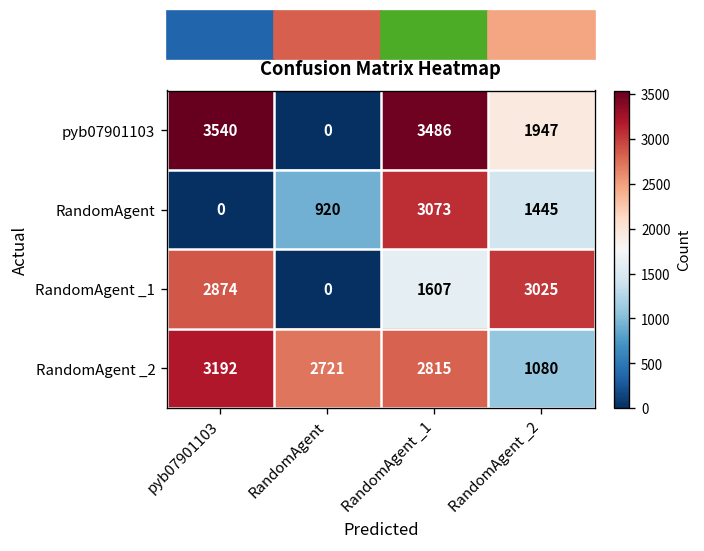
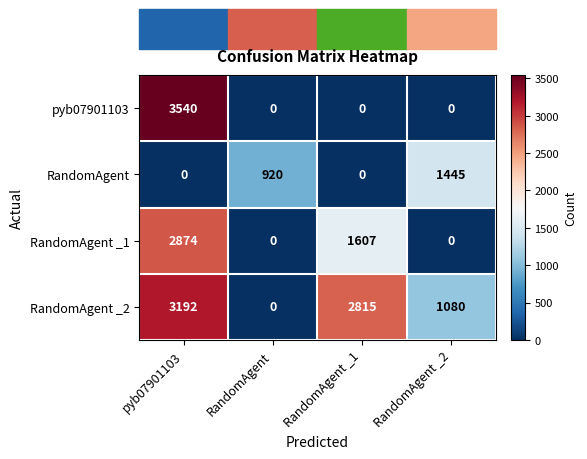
  {
    "pyb07901103": {
      "pyb07901103": 3540,
      "RandomAgent": 0,
-     "RandomAgent _1": 3486,
-     "RandomAgent _2": 1947
+     "RandomAgent _1": 0,
+     "RandomAgent _2": 0
    },
    "RandomAgent": {
      "pyb07901103": 0,
      "RandomAgent": 920,
-     "RandomAgent _1": 3073,
+     "RandomAgent _1": 0,
      "RandomAgent _2": 1445
    },
    "RandomAgent _1": {
      "pyb07901103": 2874,
      "RandomAgent": 0,
      "RandomAgent _1": 1607,
-     "RandomAgent _2": 3025
+     "RandomAgent _2": 0
    },
    "RandomAgent _2": {
      "pyb07901103": 3192,
-     "RandomAgent": 2721,
+     "RandomAgent": 0,
      "RandomAgent _1": 2815,
      "RandomAgent _2": 1080
    }
  }
